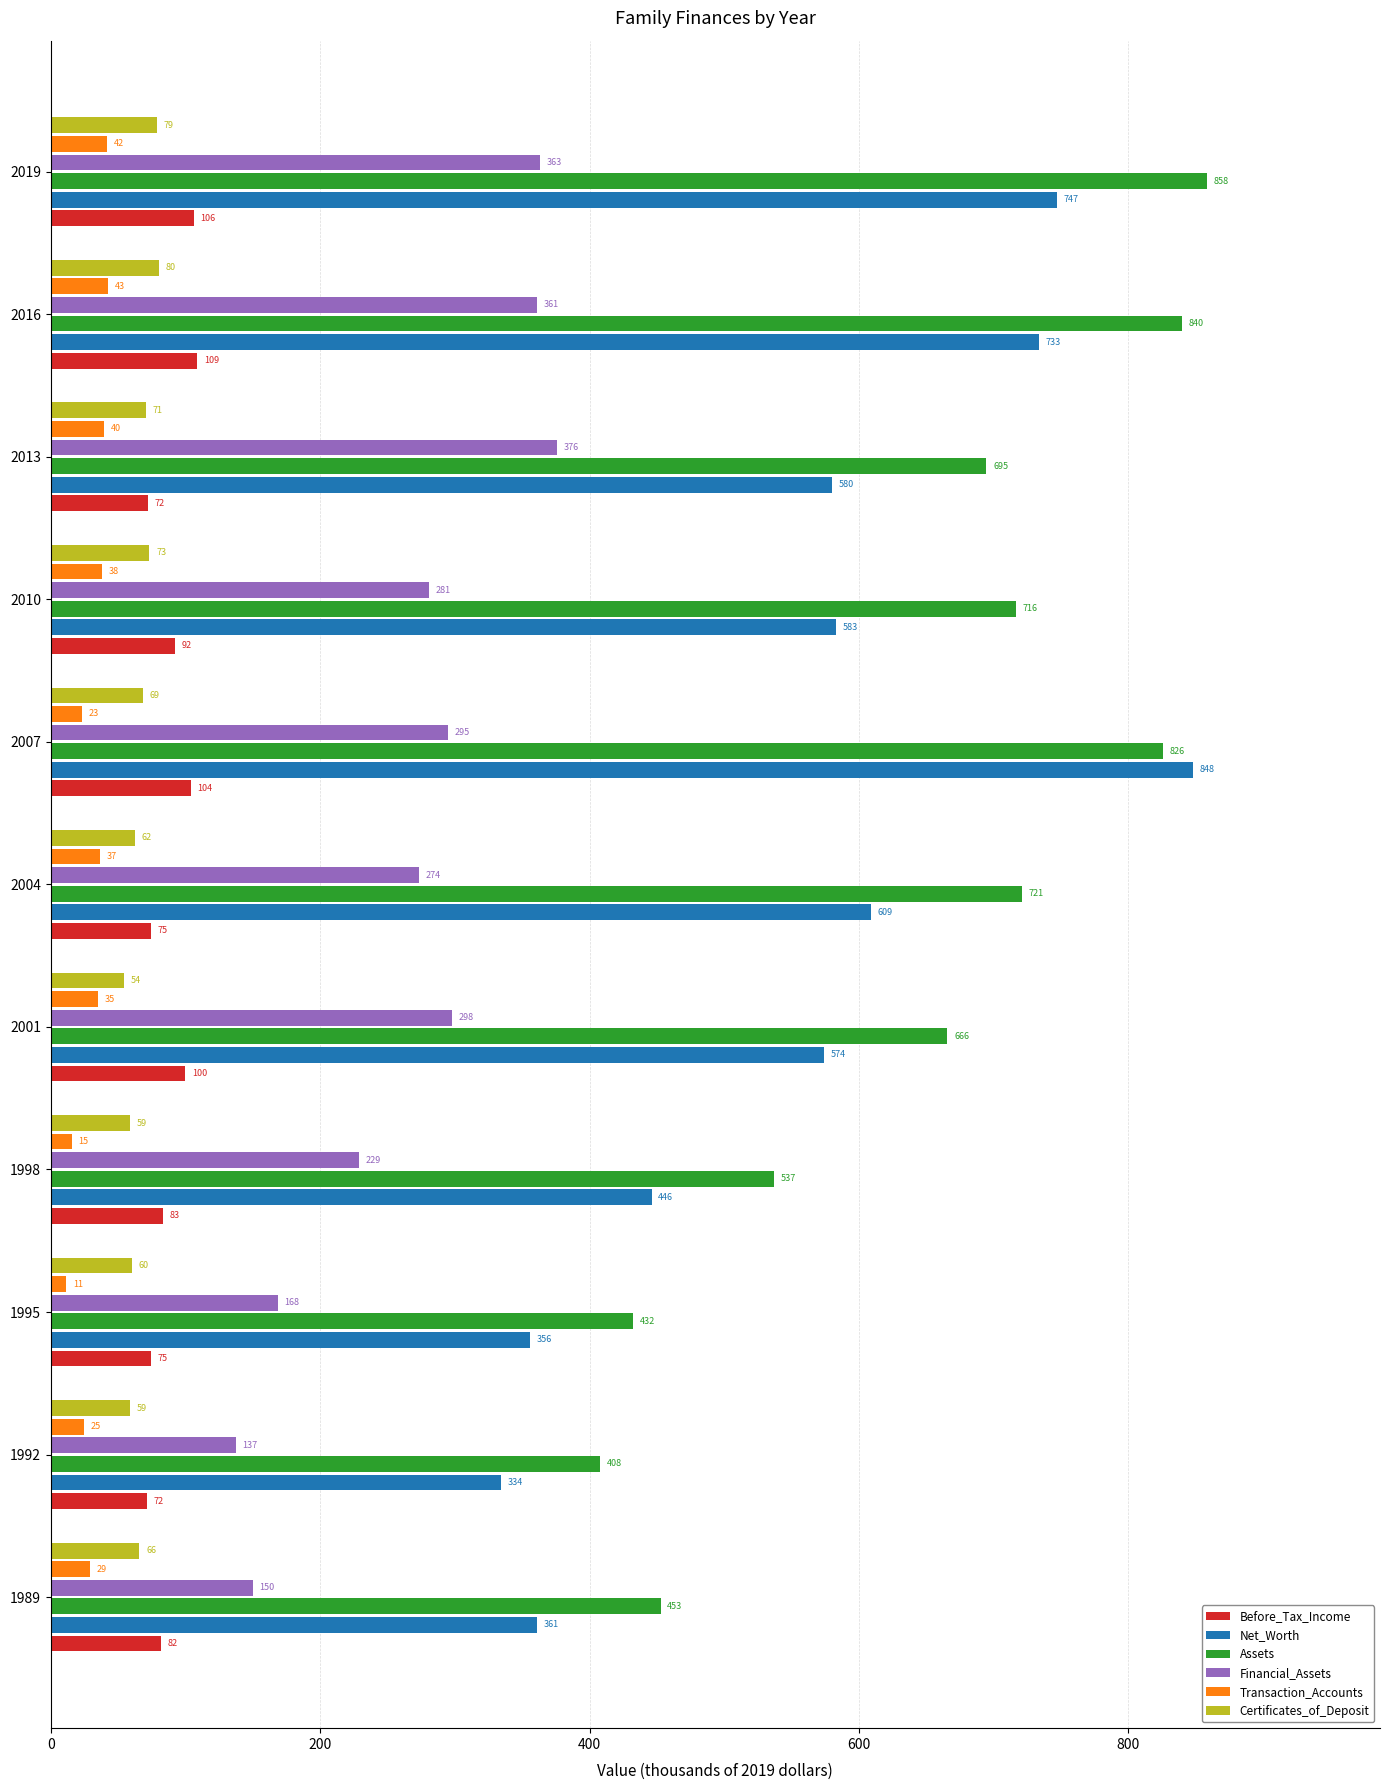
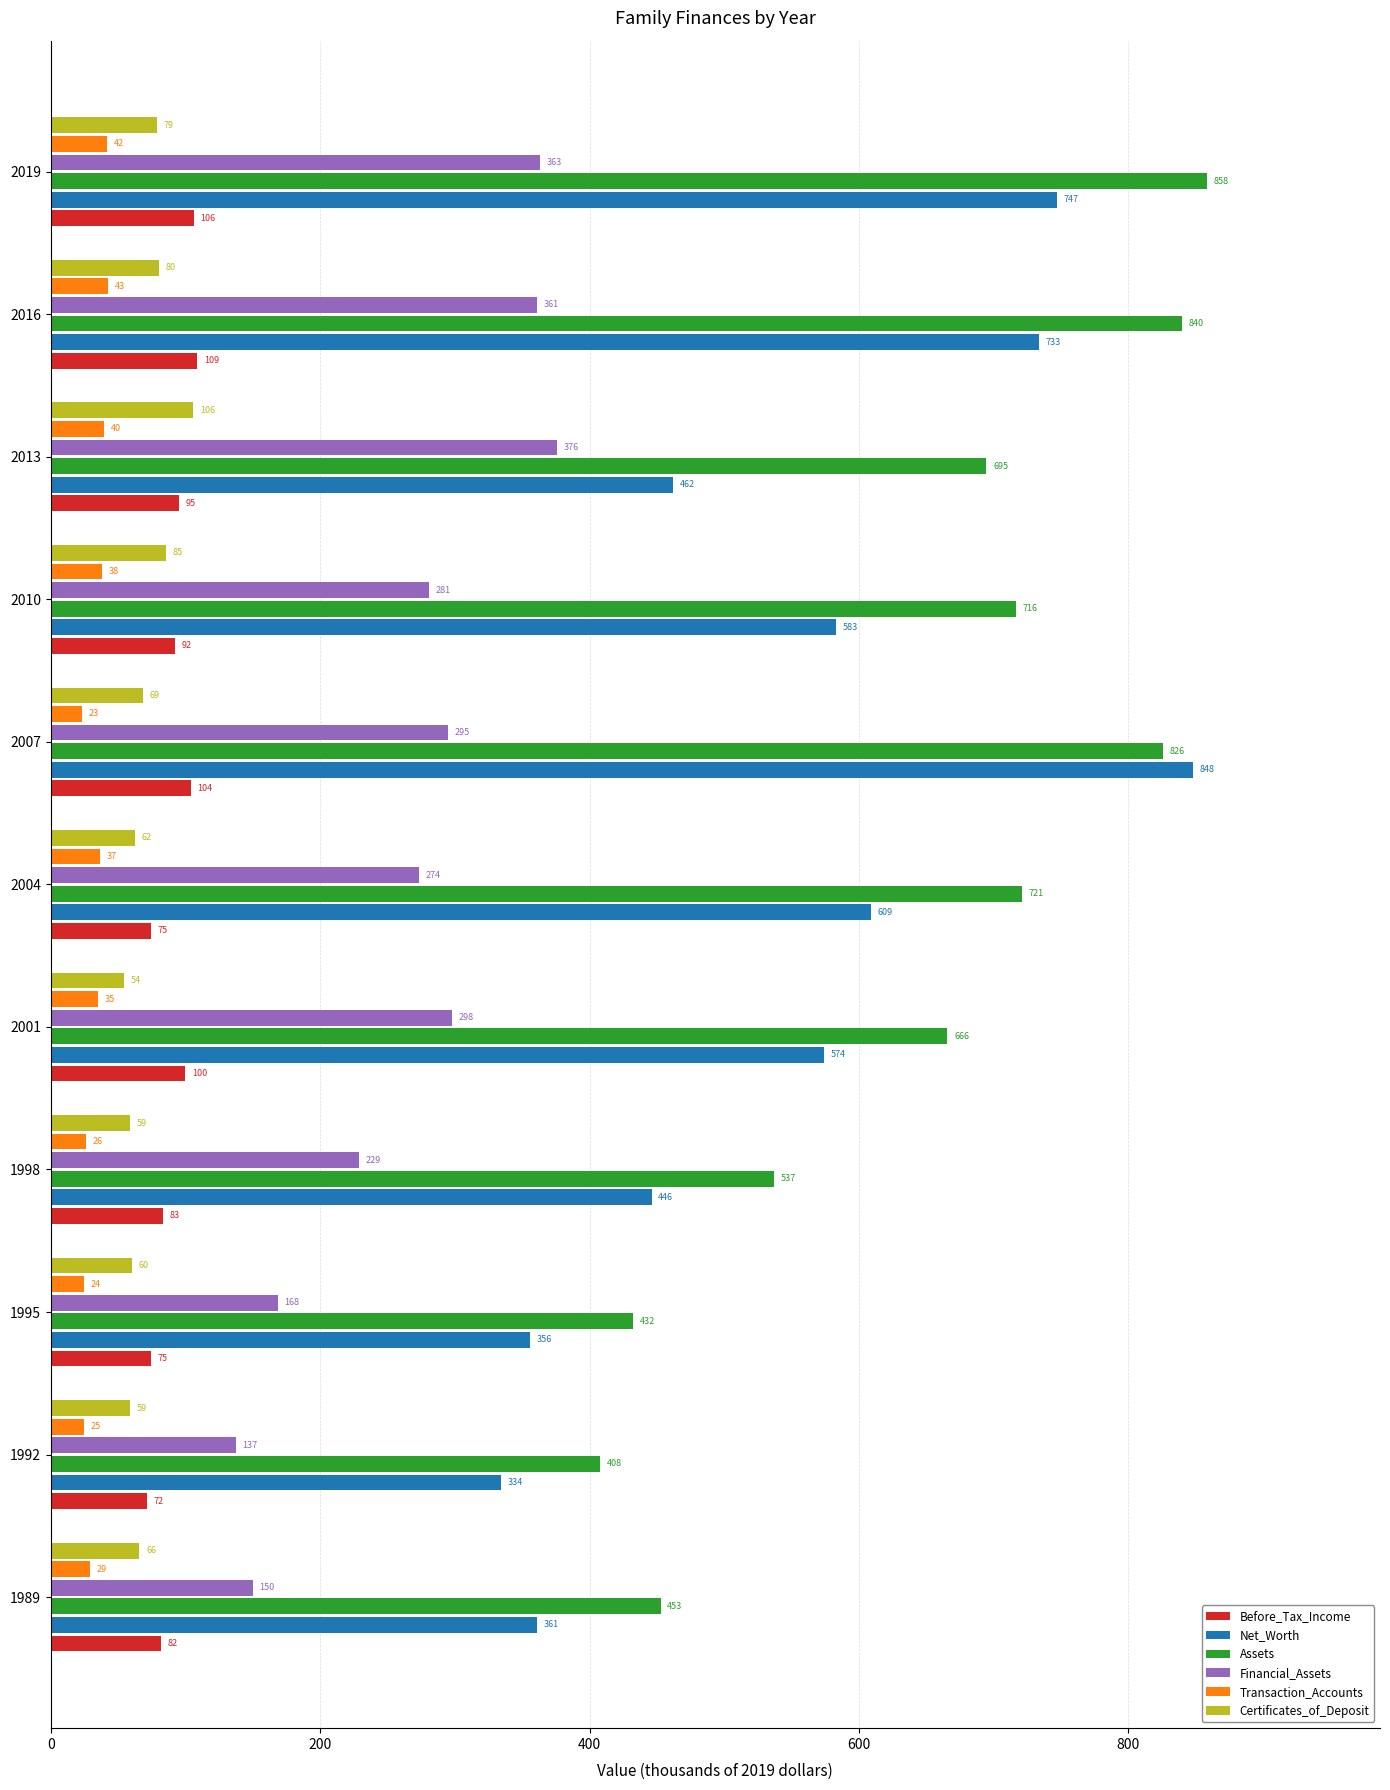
  {
    "Before_Tax_Income": {
      "2019": 106,
      "2016": 109,
-     "2013": 72,
+     "2013": 95,
      "2010": 92,
      "2007": 104,
      "2004": 75,
      "2001": 100,
      "1998": 83,
      "1995": 75,
      "1992": 72,
      "1989": 82
    },
    "Net_Worth": {
      "2019": 747,
      "2016": 733,
-     "2013": 580,
+     "2013": 462,
      "2010": 583,
      "2007": 848,
      "2004": 609,
      "2001": 574,
      "1998": 446,
      "1995": 356,
      "1992": 334,
      "1989": 361
    },
    "Assets": {
      "2019": 858,
      "2016": 840,
      "2013": 695,
      "2010": 716,
      "2007": 826,
      "2004": 721,
      "2001": 666,
      "1998": 537,
      "1995": 432,
      "1992": 408,
      "1989": 453
    },
    "Financial_Assets": {
      "2019": 363,
      "2016": 361,
      "2013": 376,
      "2010": 281,
      "2007": 295,
      "2004": 274,
      "2001": 298,
      "1998": 229,
      "1995": 168,
      "1992": 137,
      "1989": 150
    },
    "Transaction_Accounts": {
      "2019": 42,
      "2016": 43,
      "2013": 40,
      "2010": 38,
      "2007": 23,
      "2004": 37,
      "2001": 35,
-     "1998": 15,
-     "1995": 11,
+     "1998": 26,
+     "1995": 24,
      "1992": 25,
      "1989": 29
    },
    "Certificates_of_Deposit": {
      "2019": 79,
      "2016": 80,
-     "2013": 71,
-     "2010": 73,
+     "2013": 106,
+     "2010": 85,
      "2007": 69,
      "2004": 62,
      "2001": 54,
      "1998": 59,
      "1995": 60,
      "1992": 59,
      "1989": 66
    }
  }
